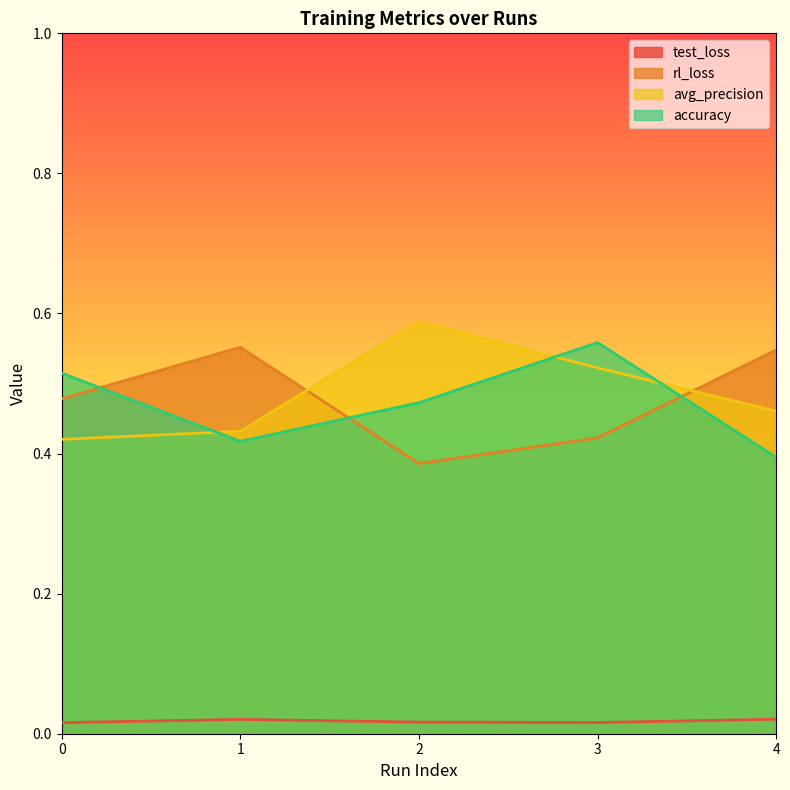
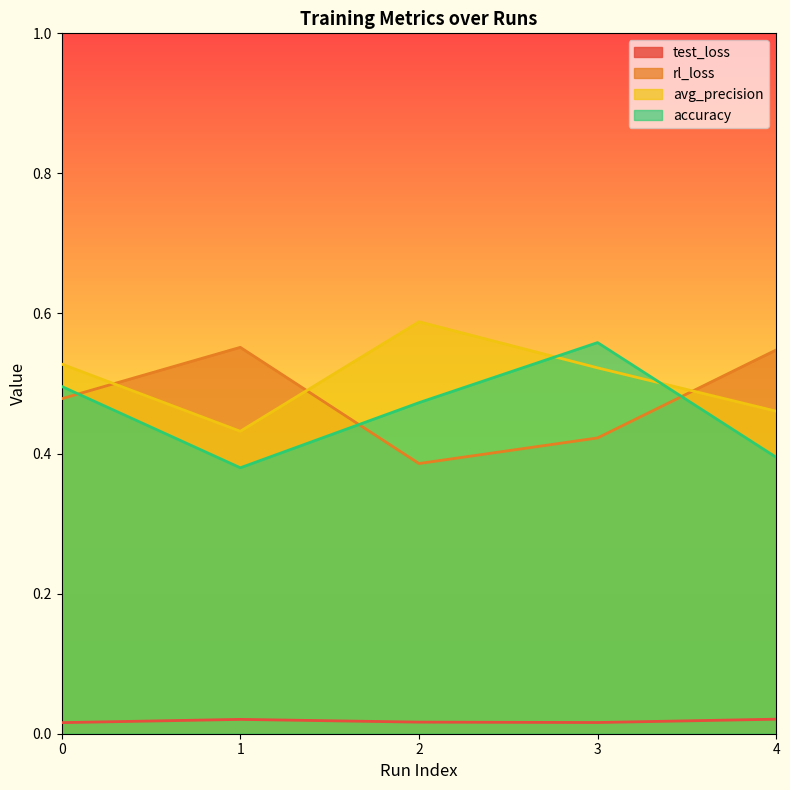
  {
    "avg_precision": {
-     "0": 0.42,
+     "0": 0.53,
      "1": 0.43,
      "2": 0.59,
      "3": 0.52,
      "4": 0.46
    },
    "accuracy": {
-     "0": 0.51,
-     "1": 0.42,
+     "0": 0.50,
+     "1": 0.38,
      "2": 0.47,
      "3": 0.56,
      "4": 0.39
    }
  }
